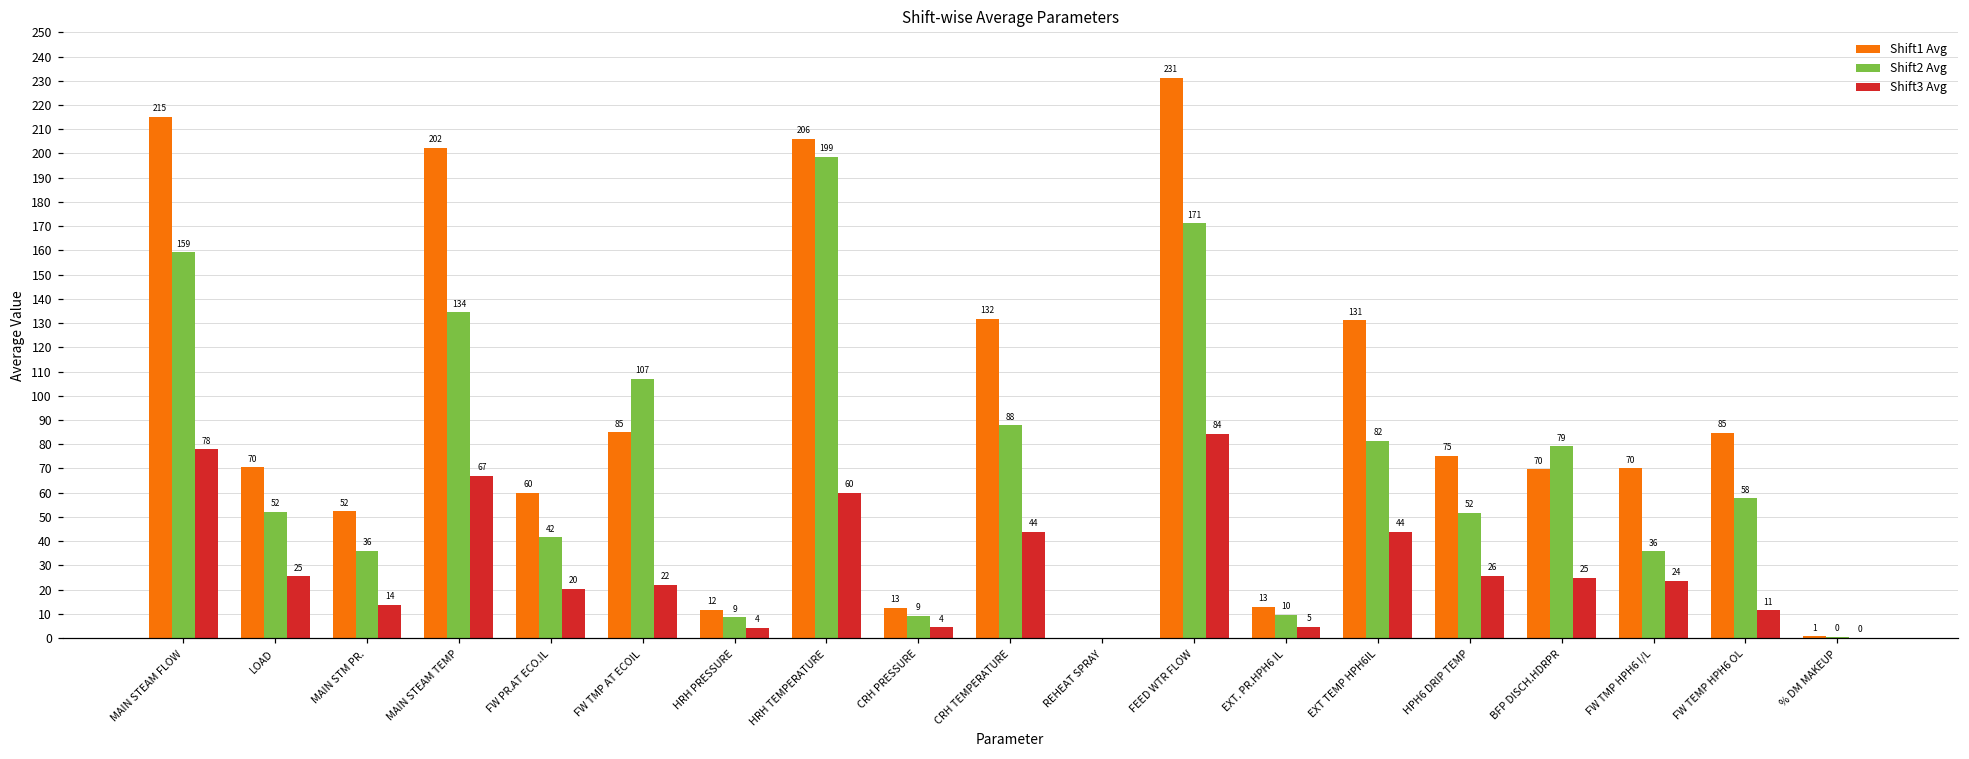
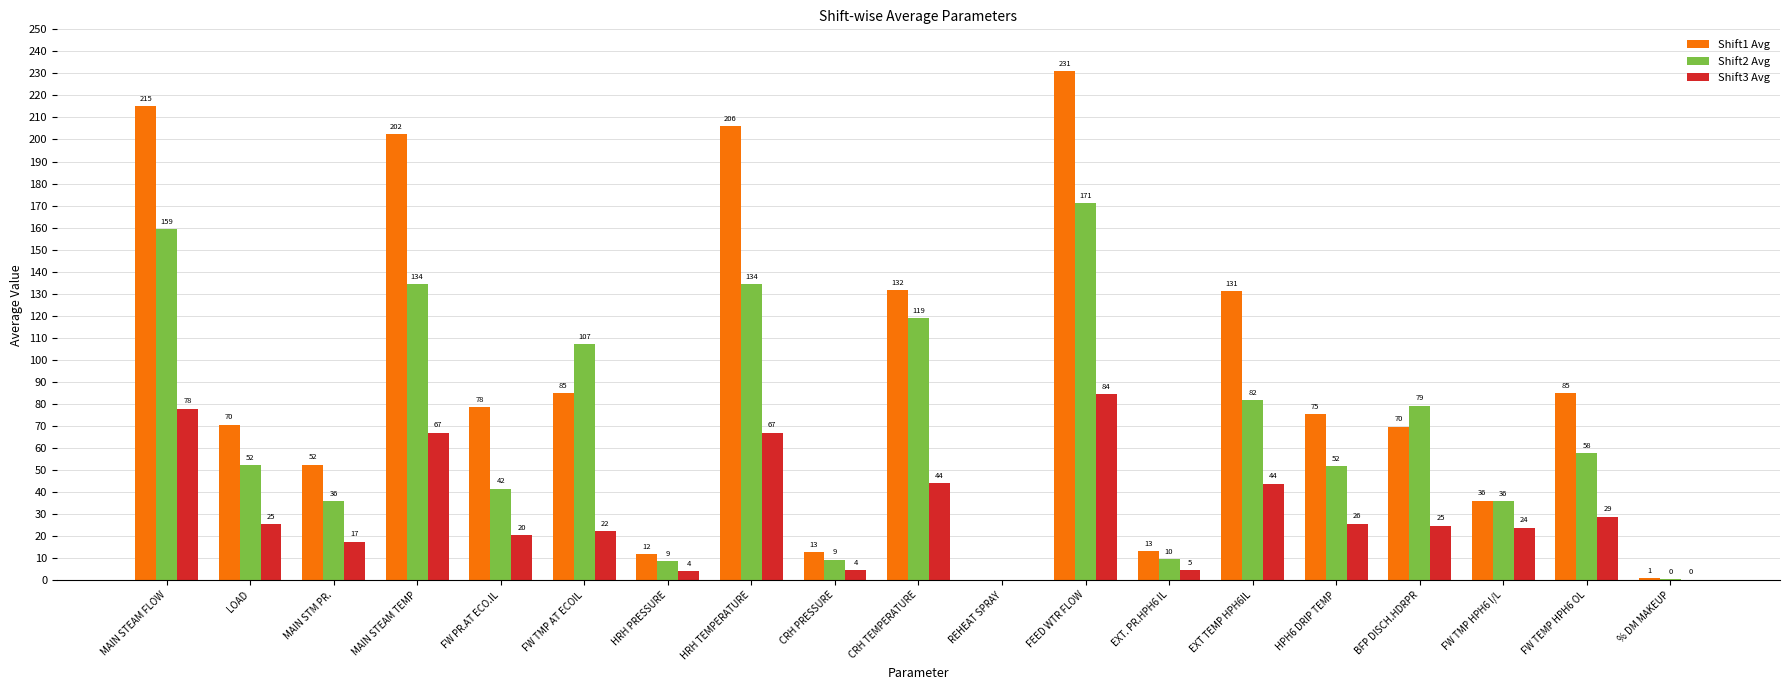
  {
    "Shift1 Avg": {
      "MAIN STEAM FLOW": 215,
      "LOAD": 70,
      "MAIN STM PR.": 52,
      "MAIN STEAM TEMP": 202,
-     "FW PR.AT ECO.IL": 60,
+     "FW PR.AT ECO.IL": 78,
      "FW TMP AT ECOIL": 85,
      "HRH PRESSURE": 12,
      "HRH TEMPERATURE": 206,
      "CRH PRESSURE": 13,
      "CRH TEMPERATURE": 132,
      "FEED WTR FLOW": 231,
      "EXT. PR.HPH6 IL": 13,
      "EXT TEMP HPH6IL": 131,
      "HPH6 DRIP TEMP": 75,
      "BFP DISCH.HDRPR": 70,
-     "FW TMP HPH6 I/L": 70,
+     "FW TMP HPH6 I/L": 36,
      "FW TEMP HPH6 OL": 85,
      "% DM MAKEUP": 1
    },
    "Shift2 Avg": {
      "MAIN STEAM FLOW": 159,
      "LOAD": 52,
      "MAIN STM PR.": 36,
      "MAIN STEAM TEMP": 134,
      "FW PR.AT ECO.IL": 42,
      "FW TMP AT ECOIL": 107,
      "HRH PRESSURE": 9,
-     "HRH TEMPERATURE": 199,
+     "HRH TEMPERATURE": 134,
      "CRH PRESSURE": 9,
-     "CRH TEMPERATURE": 88,
+     "CRH TEMPERATURE": 119,
      "FEED WTR FLOW": 171,
      "EXT. PR.HPH6 IL": 10,
      "EXT TEMP HPH6IL": 82,
      "HPH6 DRIP TEMP": 52,
      "BFP DISCH.HDRPR": 79,
      "FW TMP HPH6 I/L": 36,
      "FW TEMP HPH6 OL": 58,
      "% DM MAKEUP": 0
    },
    "Shift3 Avg": {
      "MAIN STEAM FLOW": 78,
      "LOAD": 25,
-     "MAIN STM PR.": 14,
+     "MAIN STM PR.": 17,
      "MAIN STEAM TEMP": 67,
      "FW PR.AT ECO.IL": 20,
      "FW TMP AT ECOIL": 22,
      "HRH PRESSURE": 4,
-     "HRH TEMPERATURE": 60,
+     "HRH TEMPERATURE": 67,
      "CRH PRESSURE": 4,
      "CRH TEMPERATURE": 44,
      "FEED WTR FLOW": 84,
      "EXT. PR.HPH6 IL": 5,
      "EXT TEMP HPH6IL": 44,
      "HPH6 DRIP TEMP": 26,
      "BFP DISCH.HDRPR": 25,
      "FW TMP HPH6 I/L": 24,
-     "FW TEMP HPH6 OL": 11,
+     "FW TEMP HPH6 OL": 29,
      "% DM MAKEUP": 0
    }
  }
